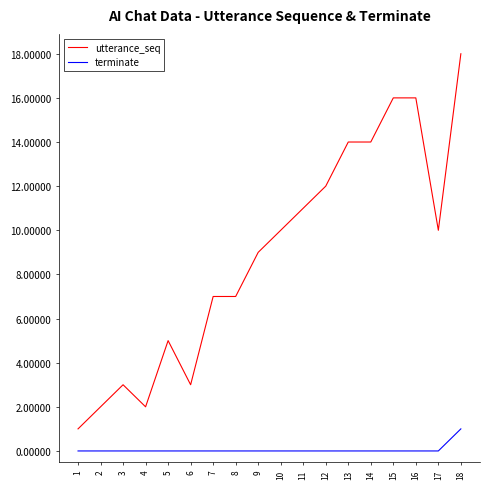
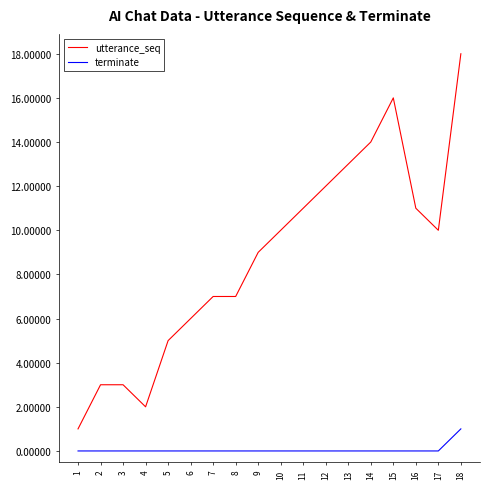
  {
    "utterance_seq": {
      "1": 1,
-     "2": 2,
+     "2": 3,
      "3": 3,
      "4": 2,
      "5": 5,
-     "6": 3,
+     "6": 6,
      "7": 7,
      "8": 7,
      "9": 9,
      "10": 10,
      "11": 11,
      "12": 12,
-     "13": 14,
+     "13": 13,
      "14": 14,
      "15": 16,
-     "16": 16,
+     "16": 11,
      "17": 10,
      "18": 18
    },
    "terminate": {
      "1": 0,
      "2": 0,
      "3": 0,
      "4": 0,
      "5": 0,
      "6": 0,
      "7": 0,
      "8": 0,
      "9": 0,
      "10": 0,
      "11": 0,
      "12": 0,
      "13": 0,
      "14": 0,
      "15": 0,
      "16": 0,
      "17": 0,
      "18": 1
    }
  }
